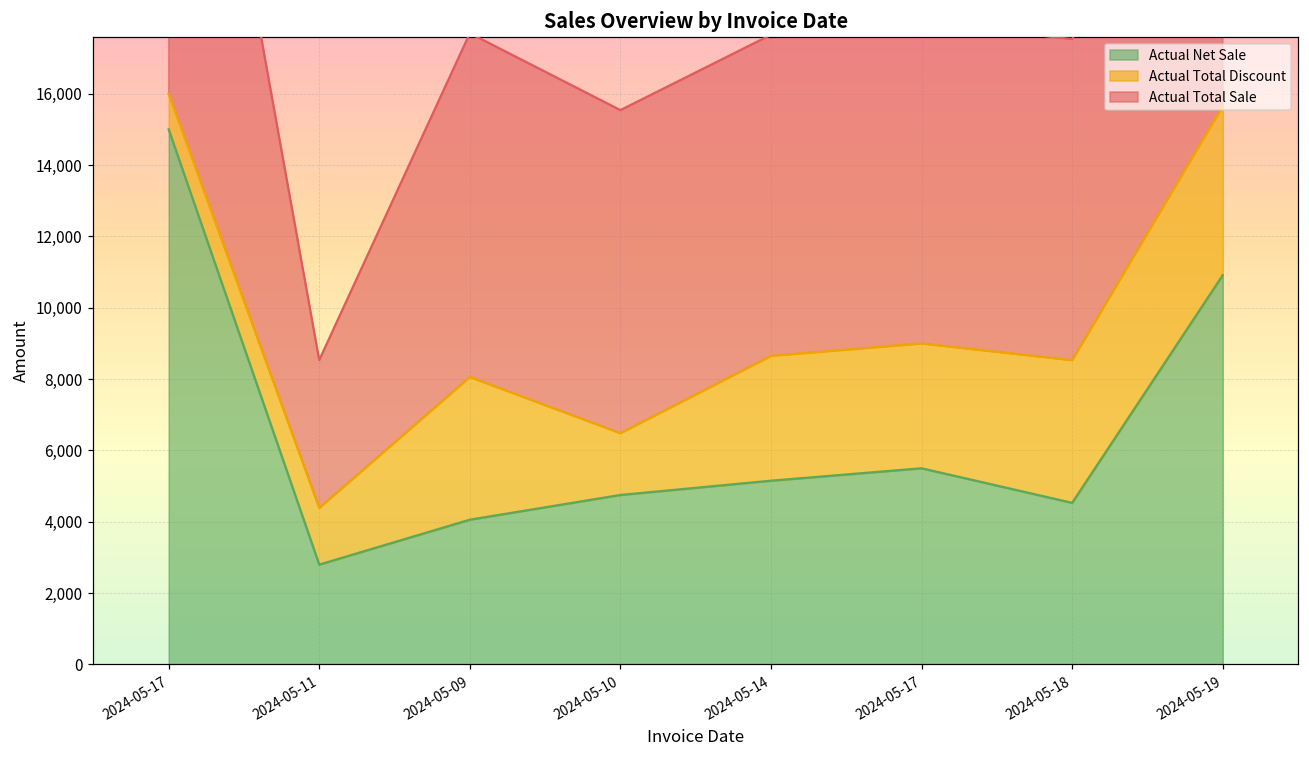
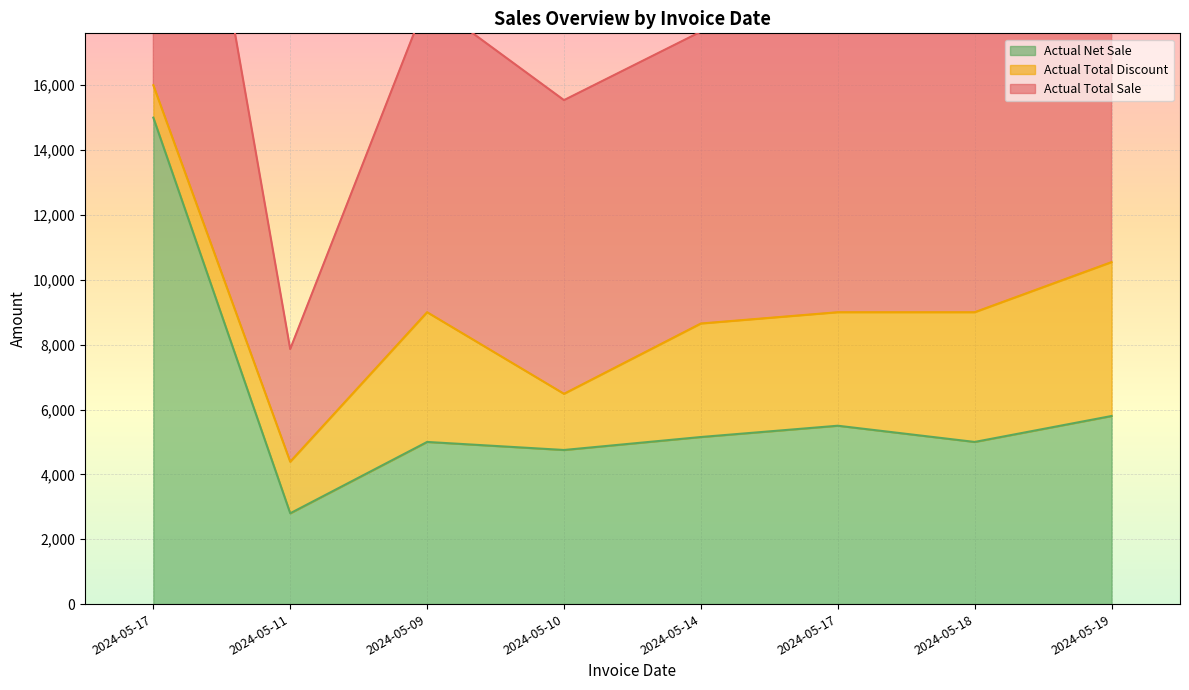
  {
    "Actual Net Sale": {
      "2024-05-11": "2,800",
-     "2024-05-09": "4,100",
+     "2024-05-09": "5,000",
      "2024-05-10": "4,800",
      "2024-05-14": "5,200",
-     "2024-05-18": "4,500",
-     "2024-05-19": "10,900"
+     "2024-05-18": "5,000",
+     "2024-05-19": "5,800"
    },
    "Actual Total Discount": {
      "2024-05-11": "1,600",
      "2024-05-09": "4,000",
      "2024-05-10": "1,700",
      "2024-05-14": "3,500",
      "2024-05-18": "4,000"
    },
    "Actual Total Sale": {
-     "2024-05-11": "4,100",
+     "2024-05-11": "3,500",
      "2024-05-10": "9,100",
      "2024-05-14": "9,000"
    }
  }
